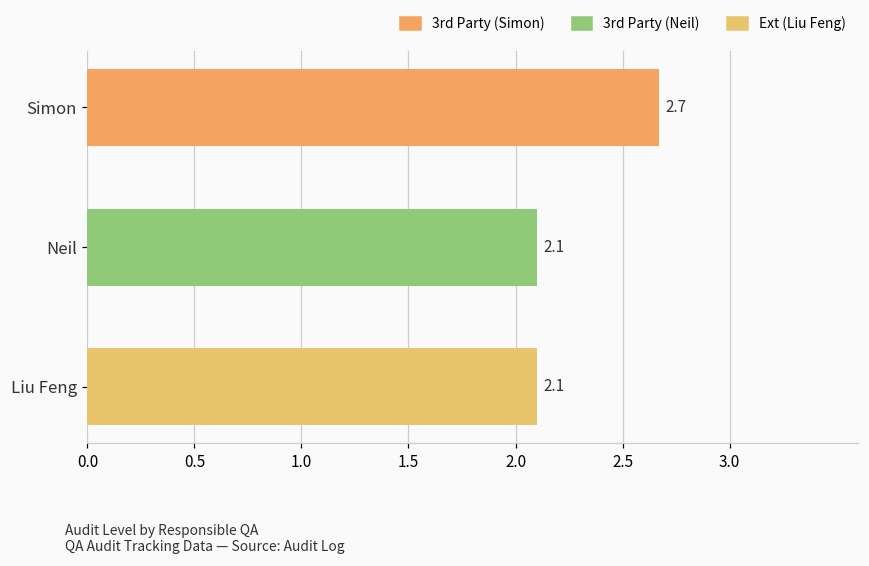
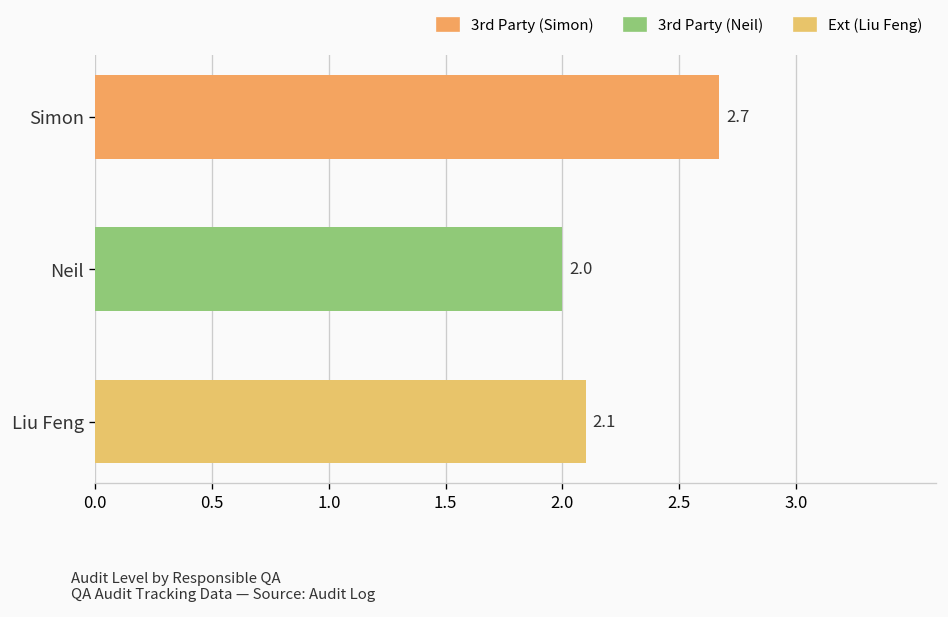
  {
    "Simon": 2.7,
-   "Neil": 2.1,
+   "Neil": 2.0,
    "Liu Feng": 2.1
  }
